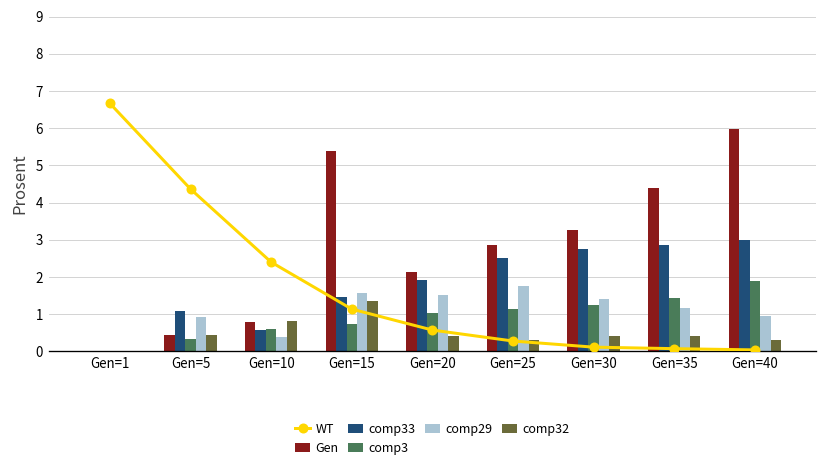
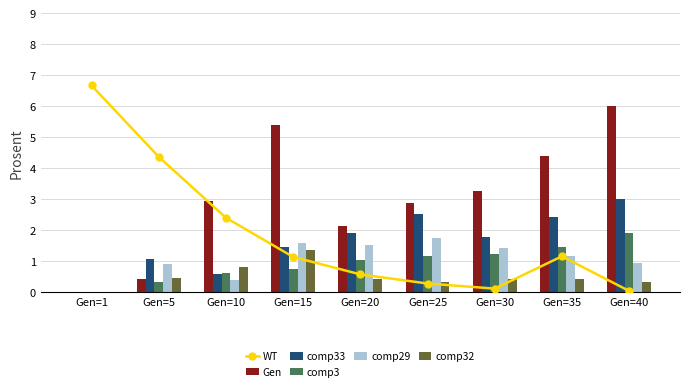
  {
    "WT": {
      "Gen=1": 6.7,
      "Gen=5": 4.4,
      "Gen=10": 2.4,
      "Gen=15": 1.1,
      "Gen=20": 0.6,
      "Gen=25": 0.3,
      "Gen=30": 0.1,
-     "Gen=35": 0.1,
+     "Gen=35": 1.2,
      "Gen=40": 0.0
    },
    "Gen": {
      "Gen=5": 0.4,
-     "Gen=10": 0.8,
+     "Gen=10": 2.9,
      "Gen=15": 5.4,
      "Gen=20": 2.1,
      "Gen=25": 2.9,
      "Gen=30": 3.3,
      "Gen=35": 4.4,
      "Gen=40": 6.0
    },
    "comp33": {
      "Gen=1": 0.0,
      "Gen=5": 1.1,
      "Gen=10": 0.6,
      "Gen=15": 1.5,
      "Gen=20": 1.9,
      "Gen=25": 2.5,
-     "Gen=30": 2.7,
-     "Gen=35": 2.9,
+     "Gen=30": 1.8,
+     "Gen=35": 2.4,
      "Gen=40": 3.0
    },
    "comp29": {
      "Gen=1": 0.0,
      "Gen=5": 0.9,
      "Gen=10": 0.4,
      "Gen=15": 1.6,
      "Gen=20": 1.5,
      "Gen=25": 1.8,
      "Gen=30": 1.4,
      "Gen=35": 1.2,
      "Gen=40": 1.0
    }
  }
